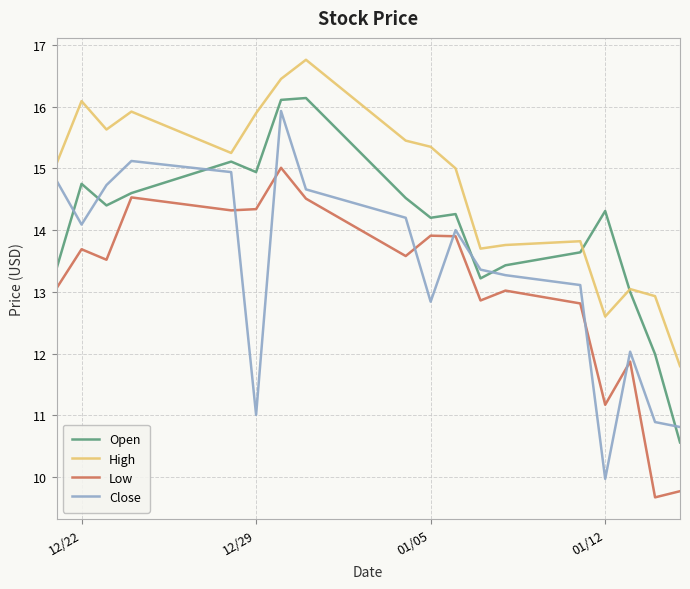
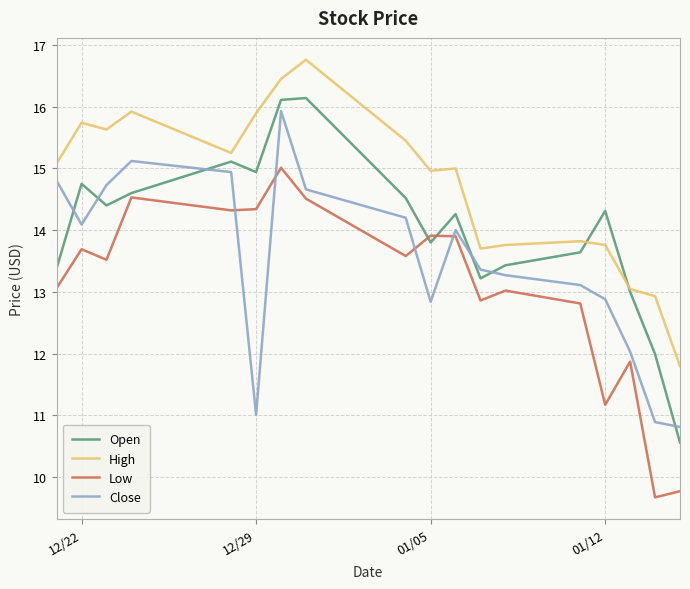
  {
    "Open": {
      "12/22": 14.8,
      "12/29": 14.9,
-     "01/05": 14.2,
+     "01/05": 13.8,
      "01/12": 14.3
    },
    "High": {
-     "12/22": 16.1,
+     "12/22": 15.7,
      "12/29": 15.9,
-     "01/05": 15.4,
-     "01/12": 12.6
+     "01/05": 15.0,
+     "01/12": 13.8
    },
    "Low": {
      "12/22": 13.7,
      "12/29": 14.3,
      "01/05": 13.9,
      "01/12": 11.2
    },
    "Close": {
      "12/22": 14.1,
      "12/29": 11.0,
      "01/05": 12.8,
-     "01/12": 10.0
+     "01/12": 12.9
    }
  }
